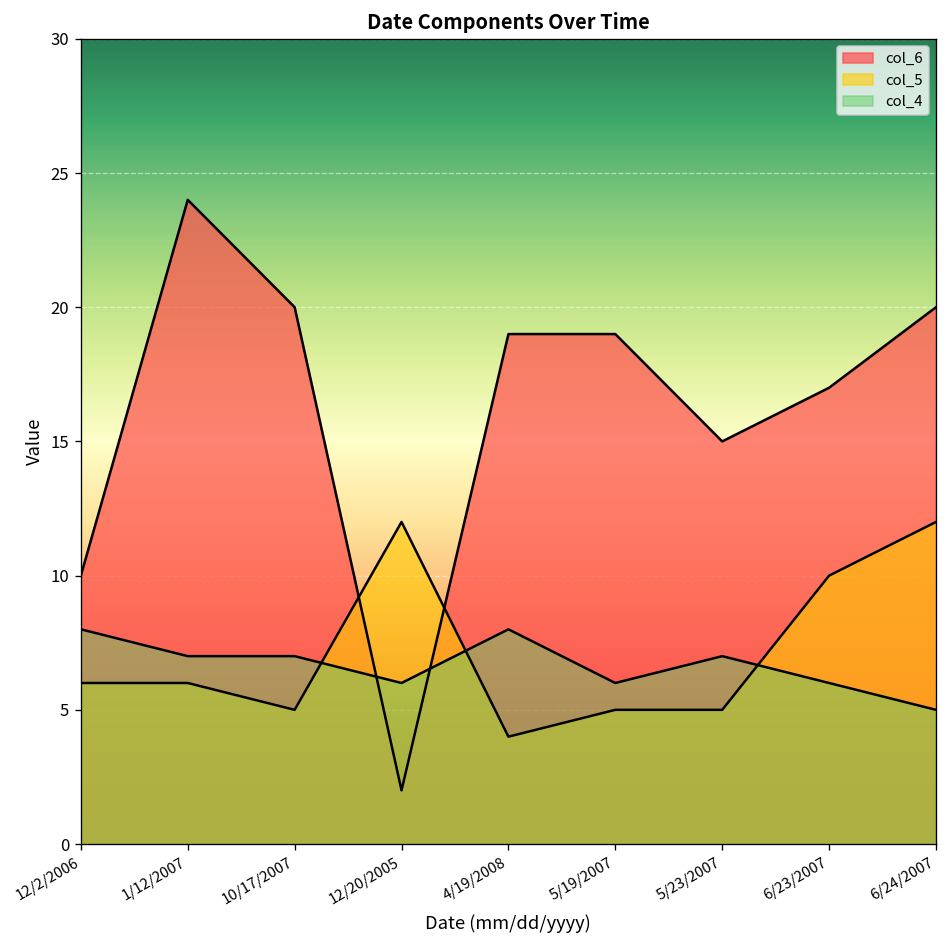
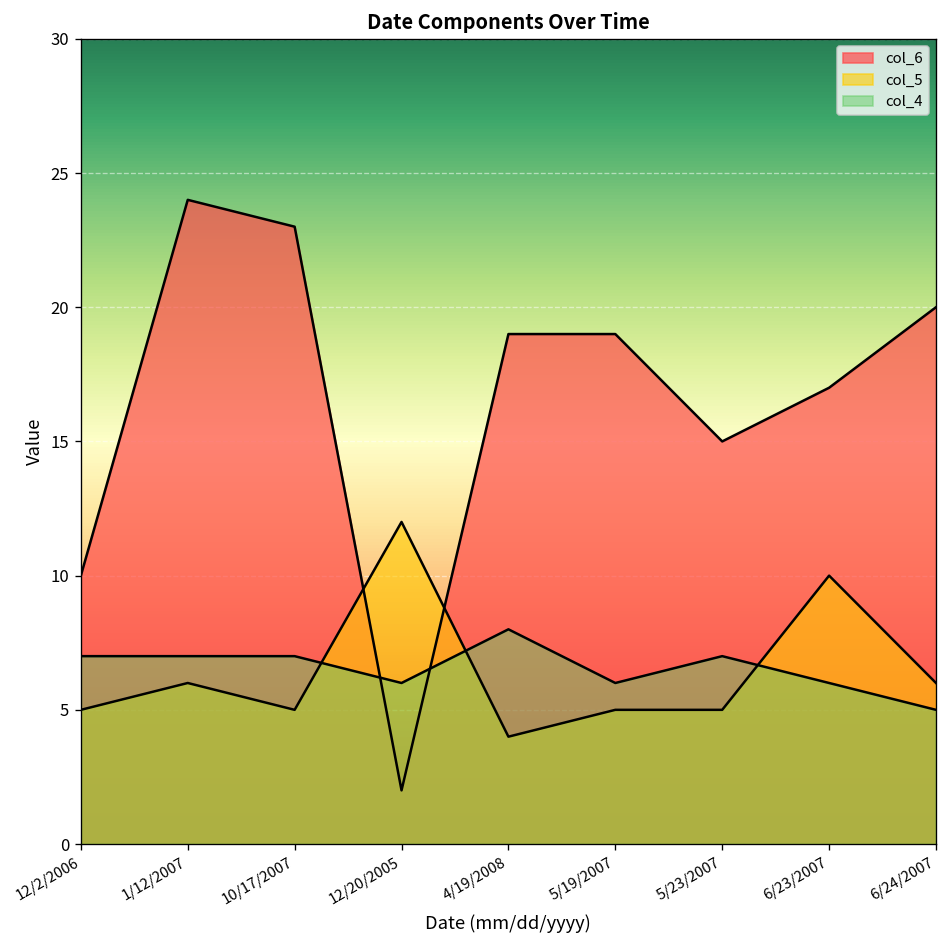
  {
    "col_6": {
      "12/2/2006": 10,
      "1/12/2007": 24,
-     "10/17/2007": 20,
+     "10/17/2007": 23,
      "12/20/2005": 2,
      "4/19/2008": 19,
      "5/19/2007": 19,
      "5/23/2007": 15,
      "6/23/2007": 17,
      "6/24/2007": 20
    },
    "col_5": {
-     "12/2/2006": 6,
+     "12/2/2006": 5,
      "1/12/2007": 6,
      "10/17/2007": 5,
      "12/20/2005": 12,
      "4/19/2008": 4,
      "5/19/2007": 5,
      "5/23/2007": 5,
      "6/23/2007": 10,
-     "6/24/2007": 12
+     "6/24/2007": 6
    },
    "col_4": {
-     "12/2/2006": 8.0,
+     "12/2/2006": 7.0,
      "1/12/2007": 7.0,
      "10/17/2007": 7.0,
      "12/20/2005": 6.0,
      "4/19/2008": 8.0,
      "5/19/2007": 6.0,
      "5/23/2007": 7.0,
      "6/23/2007": 6.0,
      "6/24/2007": 5.0
    }
  }
